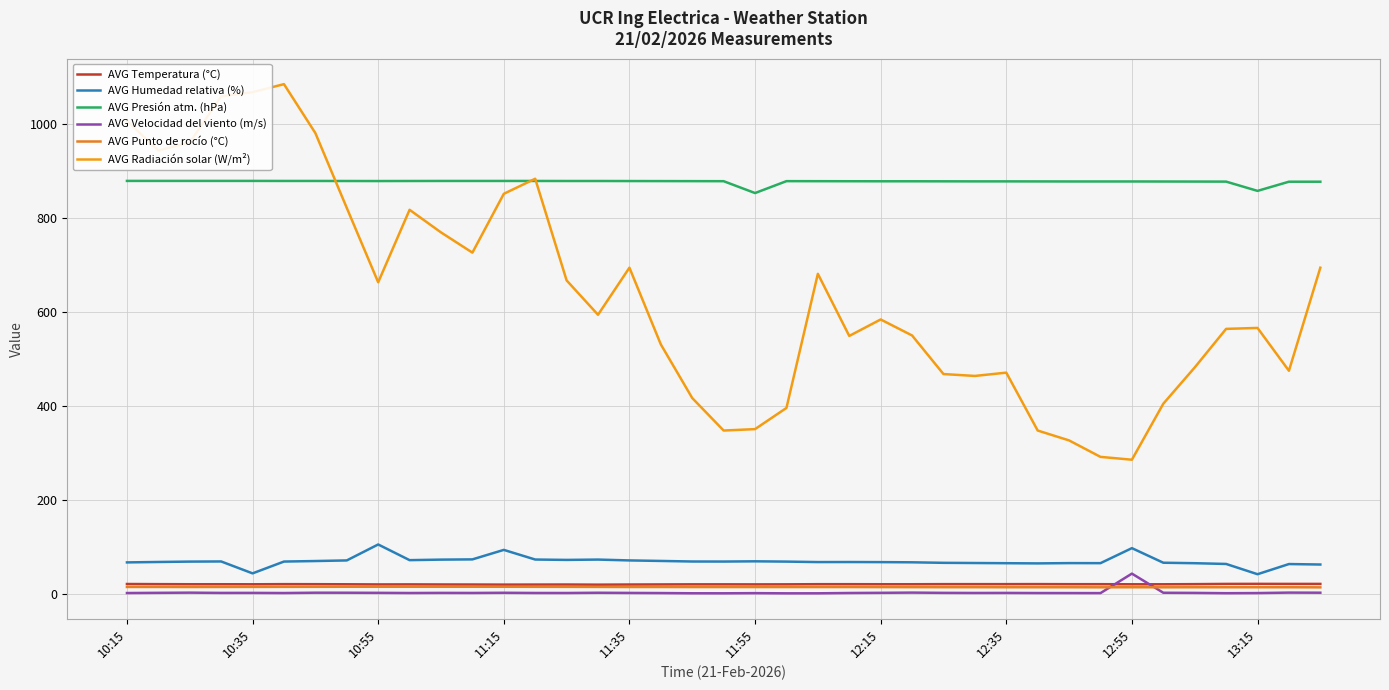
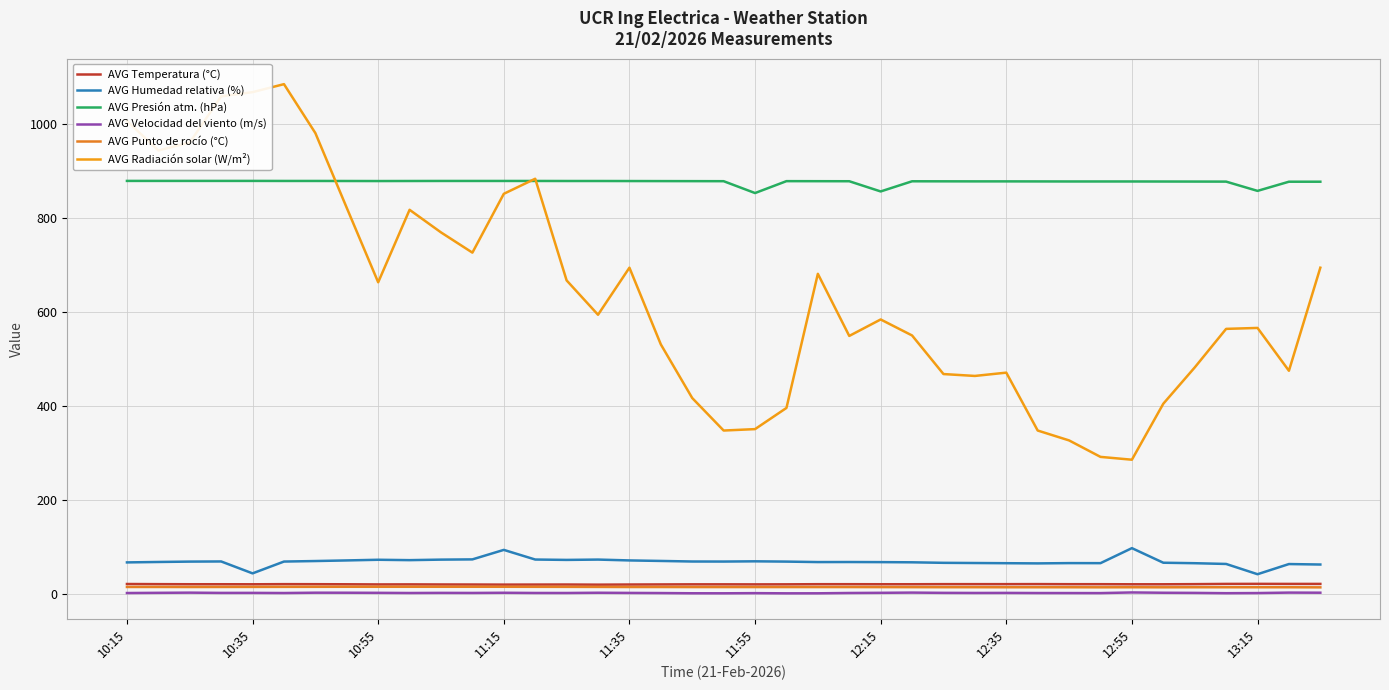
  {
    "AVG Temperatura (°C)": {
      "10:15": 20,
      "10:35": 20,
      "11:55": 20,
      "12:15": 20,
      "12:35": 20,
      "12:55": 20,
      "13:15": 20
    },
    "AVG Humedad relativa (%)": {
      "10:15": 70,
      "10:35": 40,
-     "10:55": 110,
+     "10:55": 70,
      "11:15": 90,
      "11:35": 70,
      "11:55": 70,
      "12:15": 70,
      "12:35": 70,
      "12:55": 100,
      "13:15": 40
    },
    "AVG Presión atm. (hPa)": {
      "10:15": 880,
      "10:35": 880,
      "10:55": 880,
      "11:15": 880,
      "11:35": 880,
      "11:55": 850,
-     "12:15": 880,
+     "12:15": 860,
      "12:35": 880,
      "12:55": 880,
      "13:15": 860
    },
    "AVG Velocidad del viento (m/s)": {
      "10:15": 0,
      "10:35": 0,
      "10:55": 0,
      "11:15": 0,
      "11:35": 0,
      "11:55": 0,
      "12:15": 0,
      "12:35": 0,
-     "12:55": 40,
+     "12:55": 0,
      "13:15": 0
    }
  }
